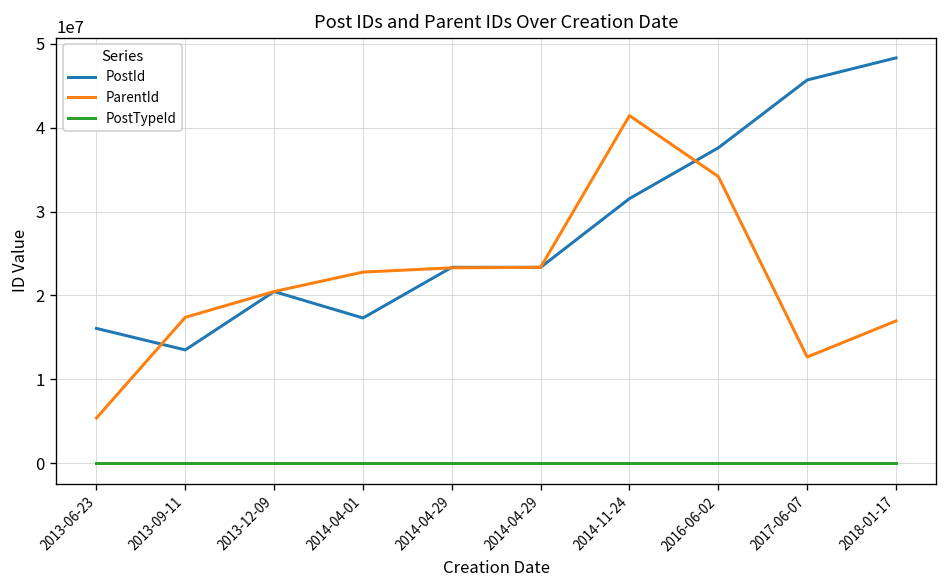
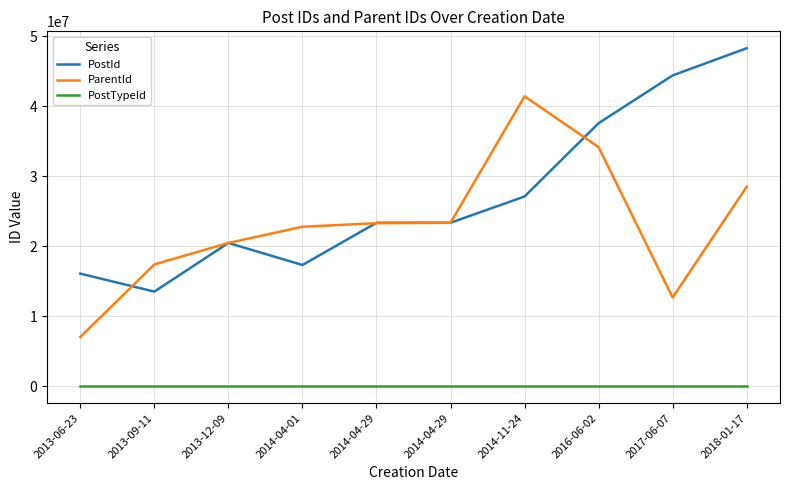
  {
    "PostId": {
      "2013-06-23": 16000000,
      "2013-09-11": 14000000,
      "2014-04-01": 17000000,
-     "2014-11-24": 32000000,
+     "2014-11-24": 27000000,
      "2016-06-02": 38000000,
-     "2017-06-07": 46000000,
+     "2017-06-07": 44000000,
      "2018-01-17": 48000000
    },
    "ParentId": {
-     "2013-06-23": 5000000,
+     "2013-06-23": 7000000,
      "2013-09-11": 17000000,
      "2014-04-01": 23000000,
      "2014-11-24": 41000000,
      "2016-06-02": 34000000,
      "2017-06-07": 13000000,
-     "2018-01-17": 17000000
+     "2018-01-17": 29000000
    },
    "PostTypeId": {
      "2013-06-23": 0,
      "2013-09-11": 0,
      "2013-12-09": 0,
      "2014-04-01": 0,
      "2014-11-24": 0,
      "2016-06-02": 0,
      "2017-06-07": 0,
      "2018-01-17": 0
    }
  }
